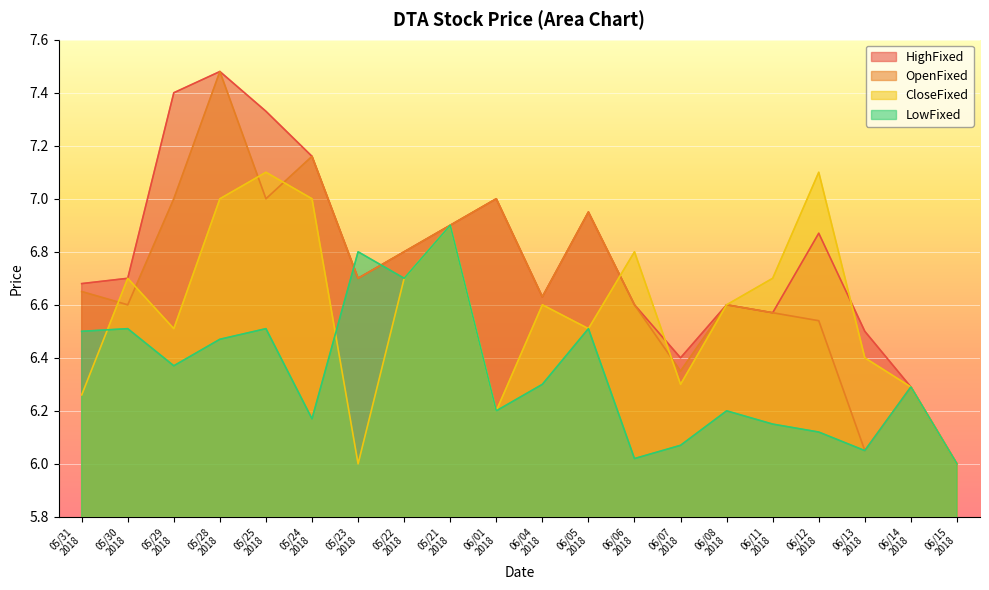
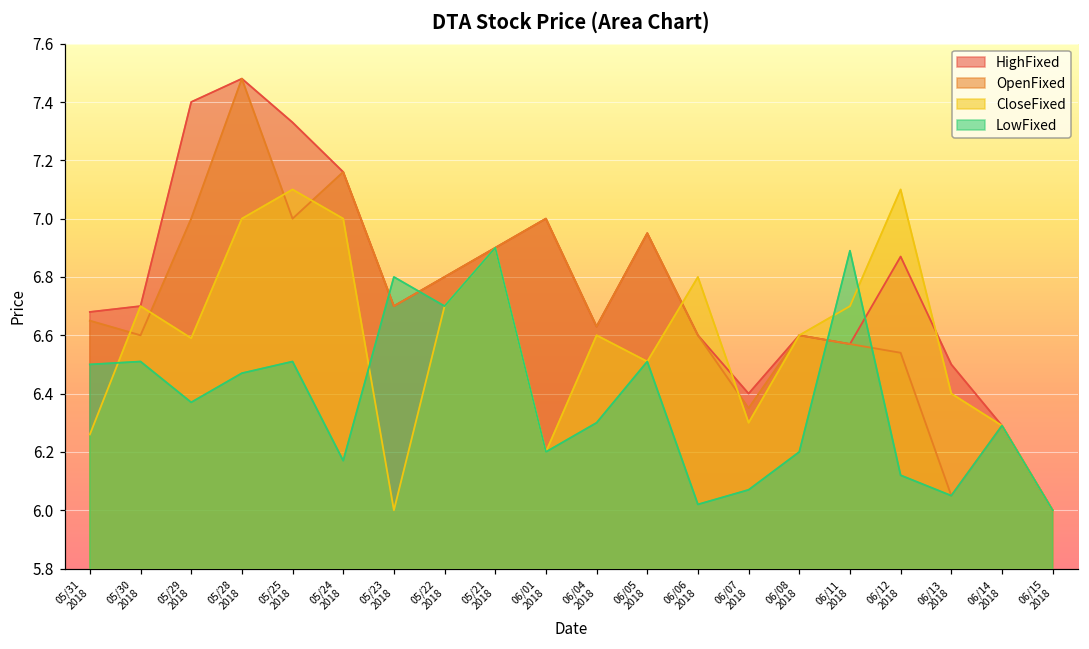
  {
    "CloseFixed": {
      "05/31 2018": 6.26,
-     "05/29 2018": 6.51,
+     "05/29 2018": 6.59,
      "05/28 2018": 7.00,
      "05/25 2018": 7.10,
      "05/24 2018": 7.00,
      "05/23 2018": 6.00,
      "06/04 2018": 6.60,
      "06/06 2018": 6.80,
      "06/07 2018": 6.30,
      "06/11 2018": 6.70,
      "06/12 2018": 7.10,
      "06/13 2018": 6.40
    },
    "LowFixed": {
      "05/31 2018": 6.50,
      "05/30 2018": 6.51,
      "05/29 2018": 6.37,
      "05/28 2018": 6.47,
      "05/25 2018": 6.51,
      "05/24 2018": 6.17,
      "05/23 2018": 6.80,
      "06/04 2018": 6.30,
      "06/06 2018": 6.02,
      "06/07 2018": 6.07,
      "06/08 2018": 6.20,
-     "06/11 2018": 6.15,
+     "06/11 2018": 6.89,
      "06/12 2018": 6.12
    }
  }
